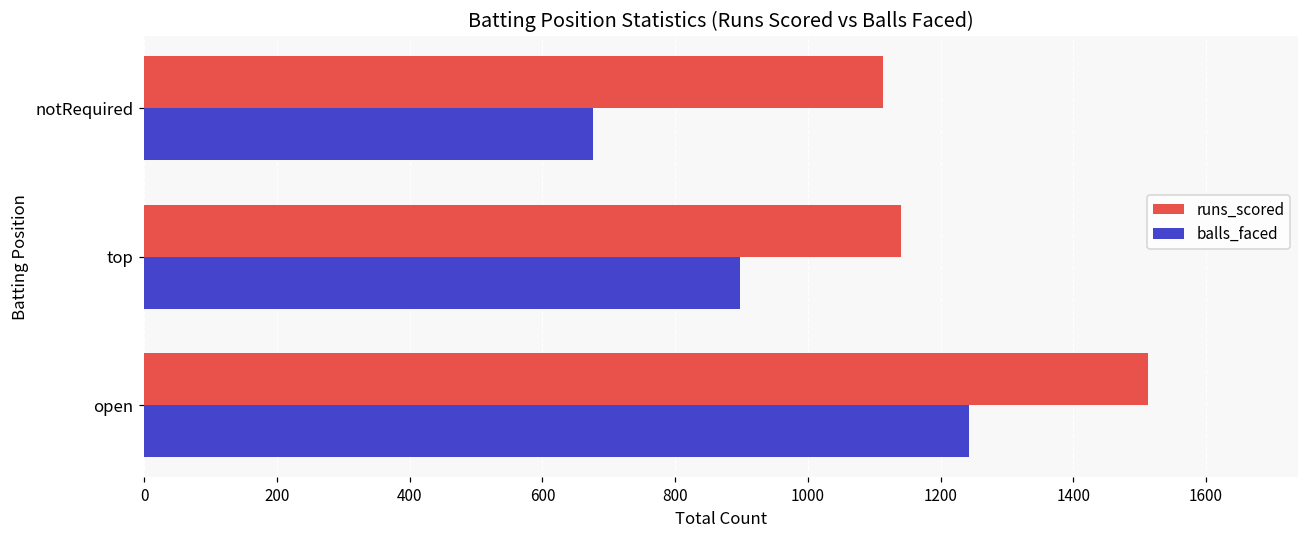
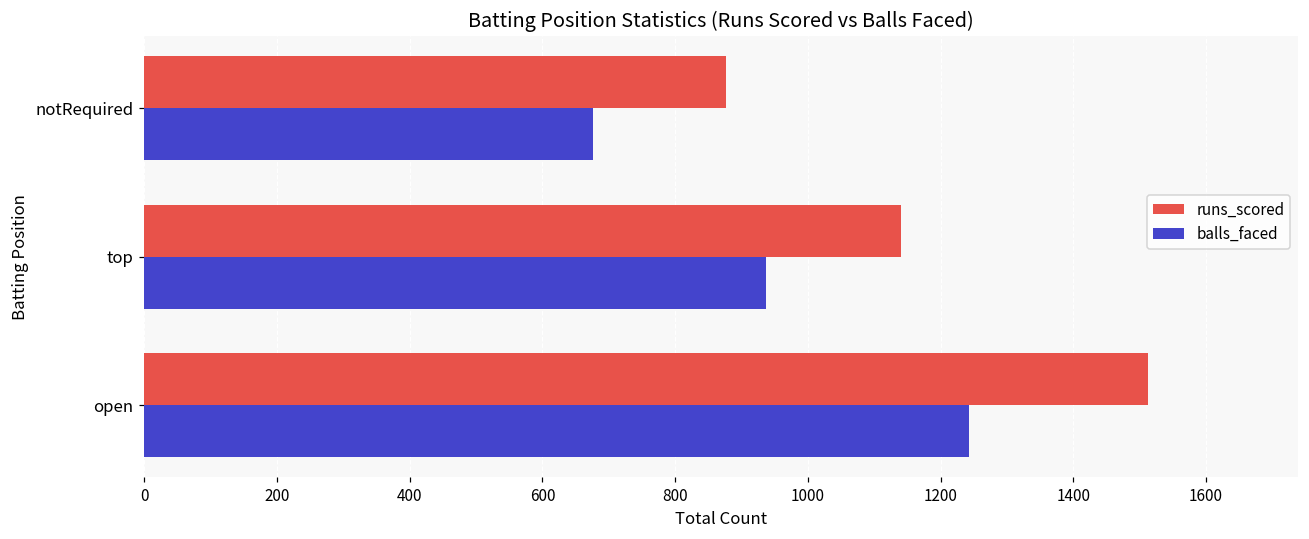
  {
    "runs_scored": {
-     "notRequired": 1110,
+     "notRequired": 880,
      "top": 1140,
      "open": 1510
    },
    "balls_faced": {
      "notRequired": 680,
-     "top": 900,
+     "top": 940,
      "open": 1240
    }
  }
